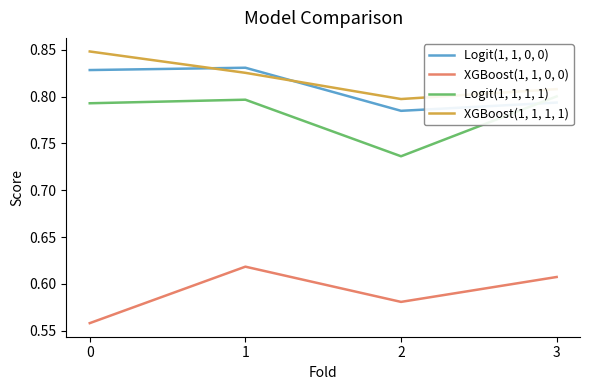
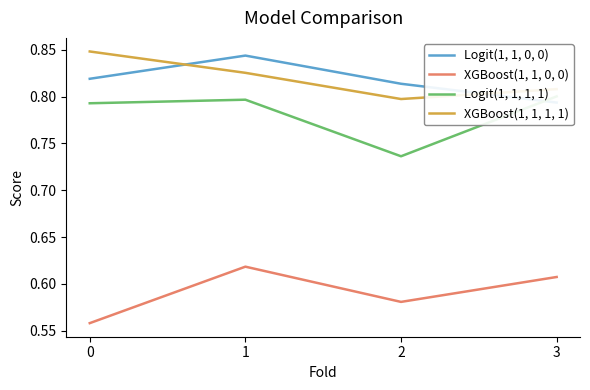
  {
    "Logit(1, 1, 0, 0)": {
-     "0": 0.83,
-     "1": 0.83,
-     "2": 0.78
+     "0": 0.82,
+     "1": 0.84,
+     "2": 0.81
    },
    "Logit(1, 1, 1, 1)": {
      "0": 0.79,
      "1": 0.80,
      "2": 0.74
    }
  }
